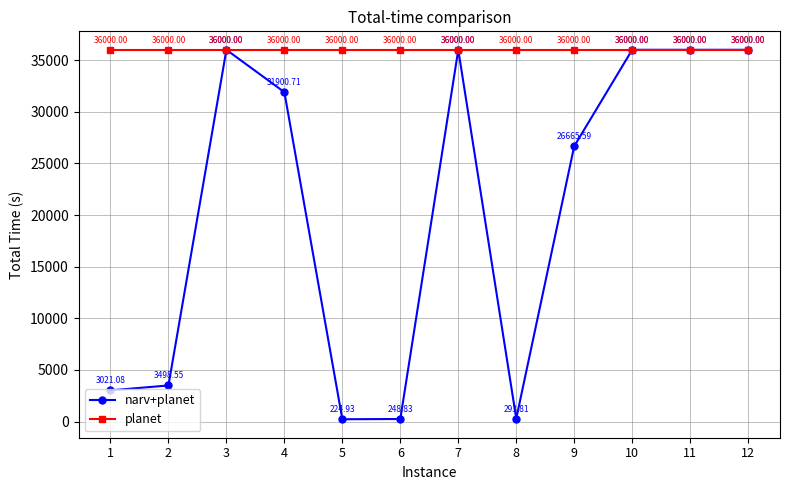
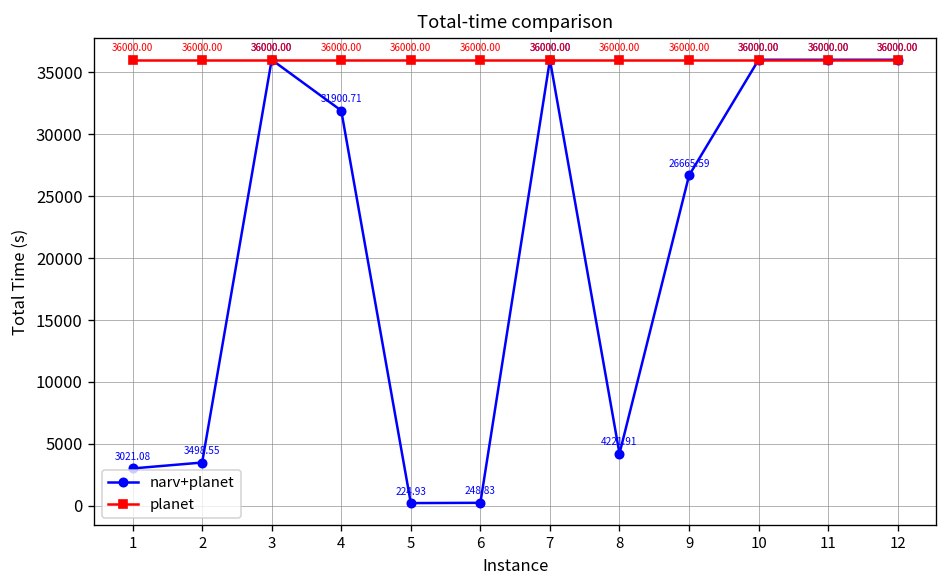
  {
    "narv+planet": {
      "2": 3498.55,
      "4": 31900.71,
      "5": 224.93,
      "6": 248.83,
-     "8": 293.81,
+     "8": 4221.91,
      "9": 26665.59
    },
    "planet": {
      "1": 36000.00,
      "2": 36000.00,
      "4": 36000.00,
      "5": 36000.00,
      "6": 36000.00,
      "8": 36000.00,
      "9": 36000.00
    }
  }
